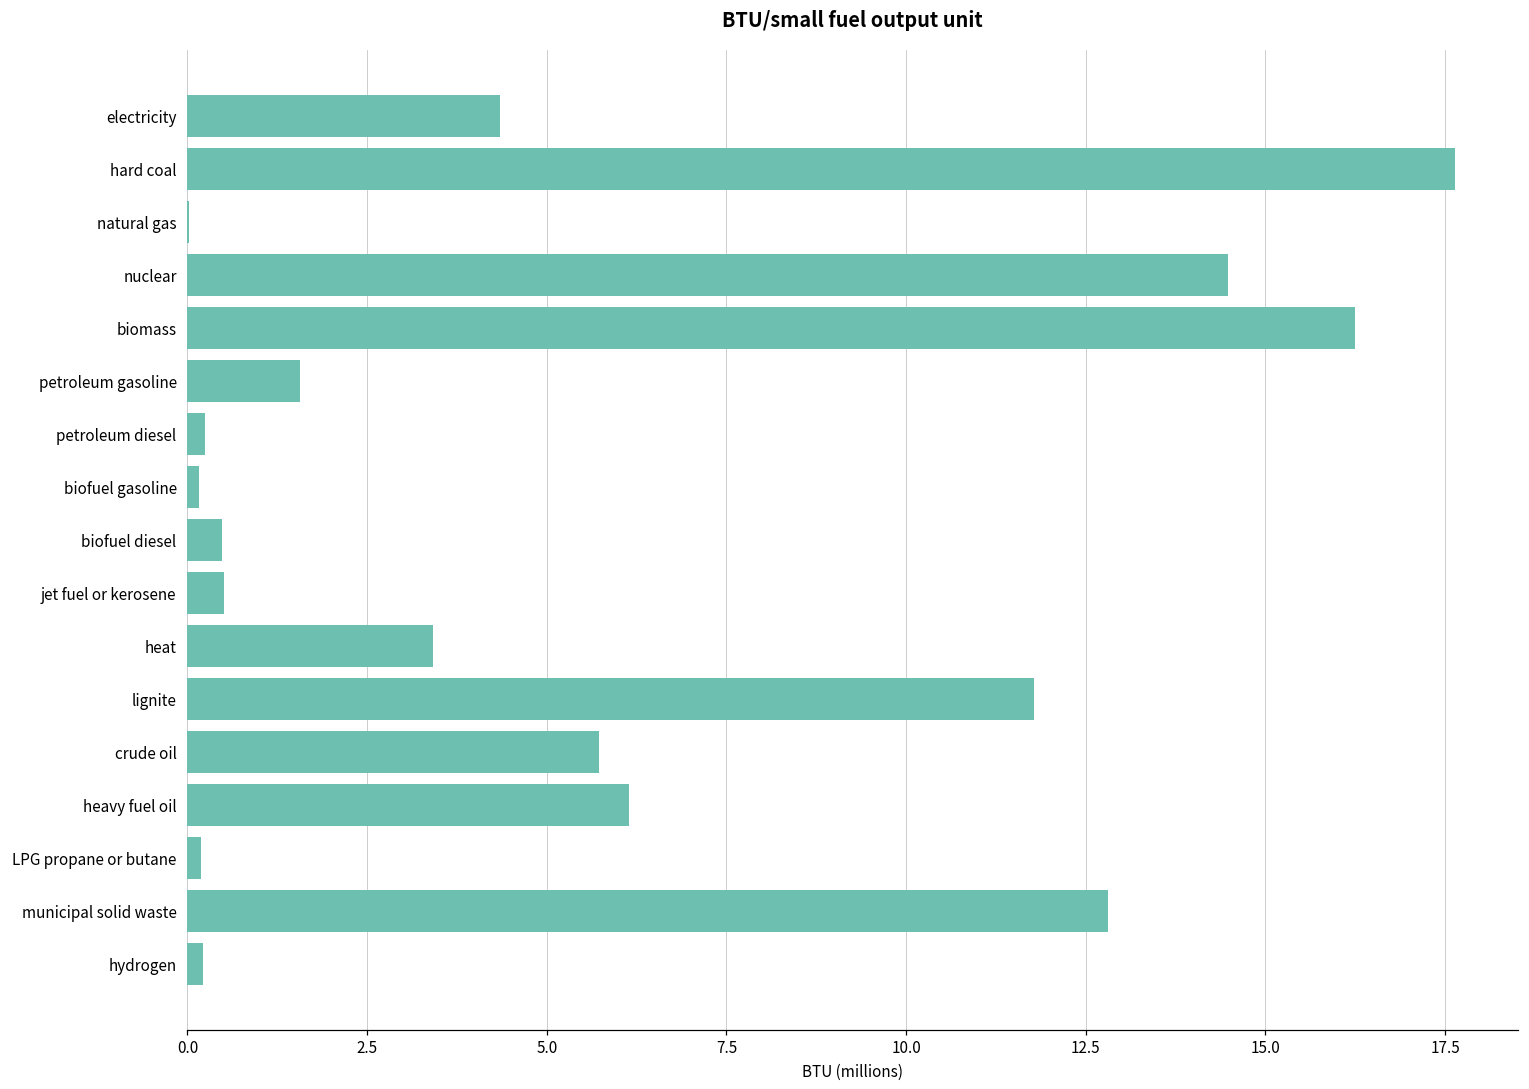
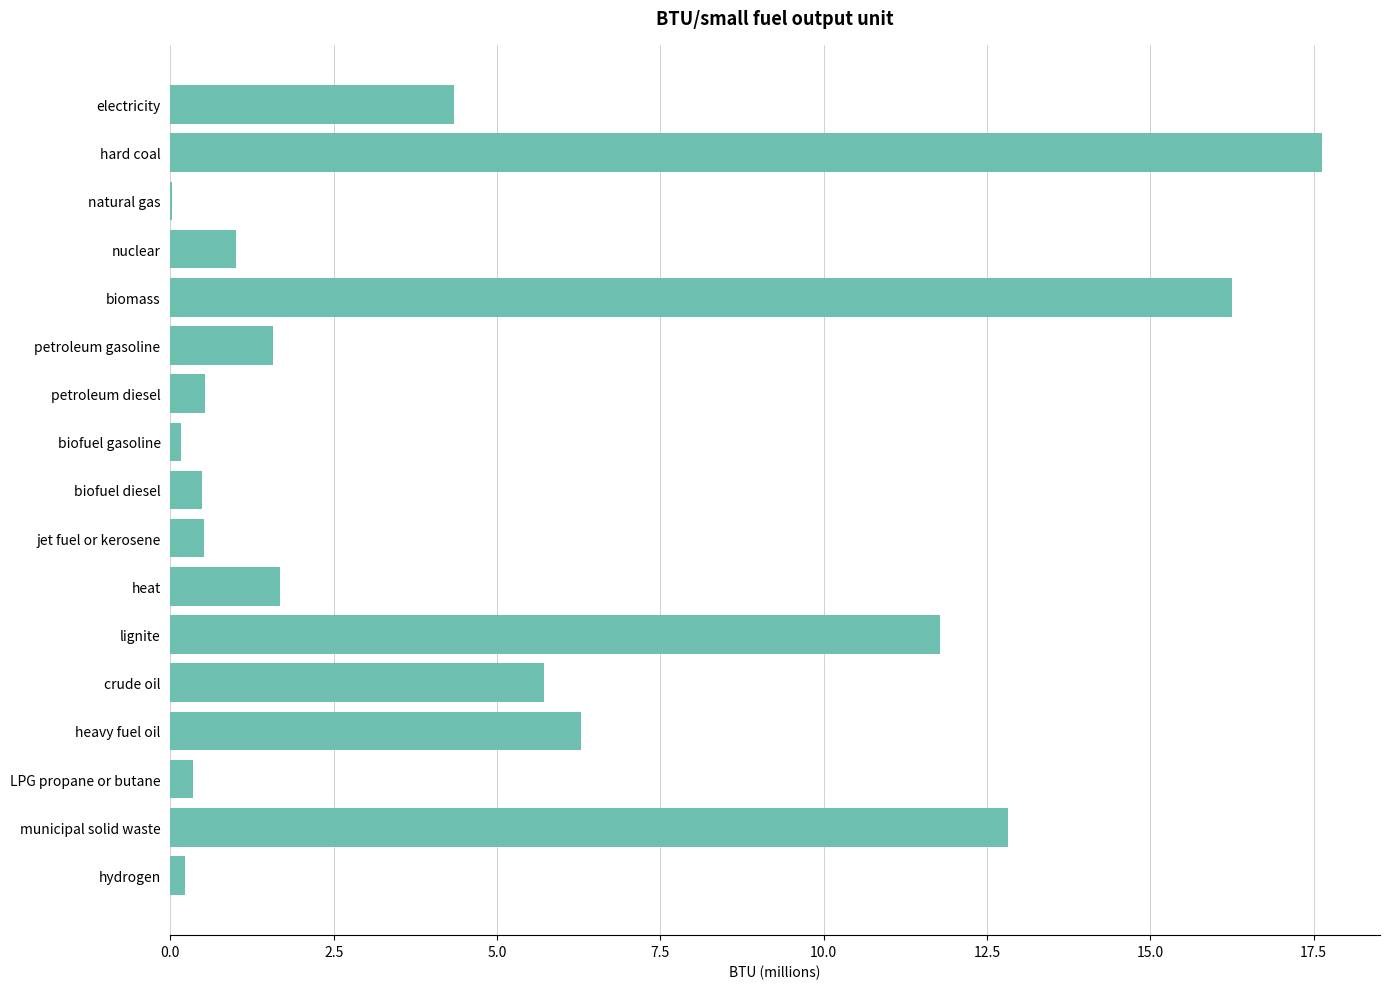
  {
    "electricity": 4.3,
    "hard coal": 17.6,
-   "nuclear": 14.5,
+   "nuclear": 1.0,
    "biomass": 16.2,
    "petroleum gasoline": 1.6,
-   "petroleum diesel": 0.2,
+   "petroleum diesel": 0.5,
    "biofuel gasoline": 0.2,
    "biofuel diesel": 0.5,
    "jet fuel or kerosene": 0.5,
-   "heat": 3.4,
+   "heat": 1.7,
    "lignite": 11.8,
    "crude oil": 5.7,
-   "heavy fuel oil": 6.2,
-   "LPG propane or butane": 0.2,
+   "heavy fuel oil": 6.3,
+   "LPG propane or butane": 0.3,
    "municipal solid waste": 12.8,
    "hydrogen": 0.2
  }
